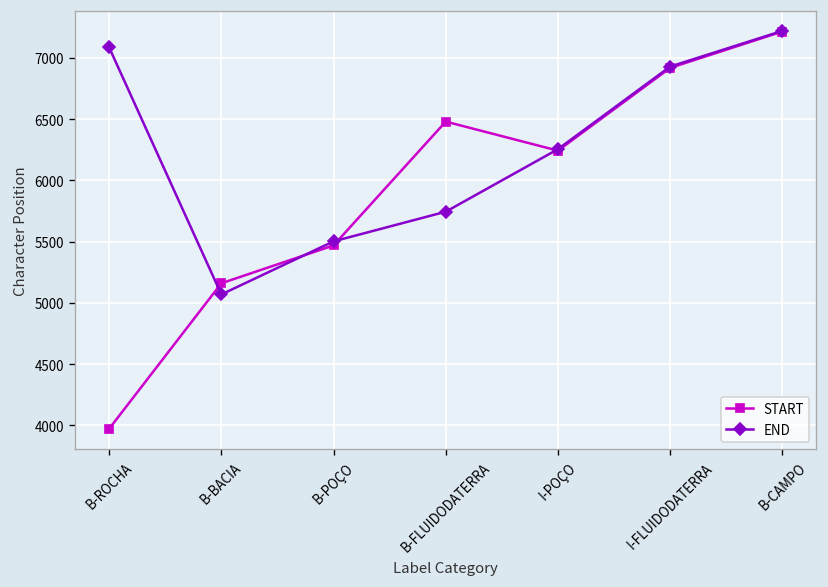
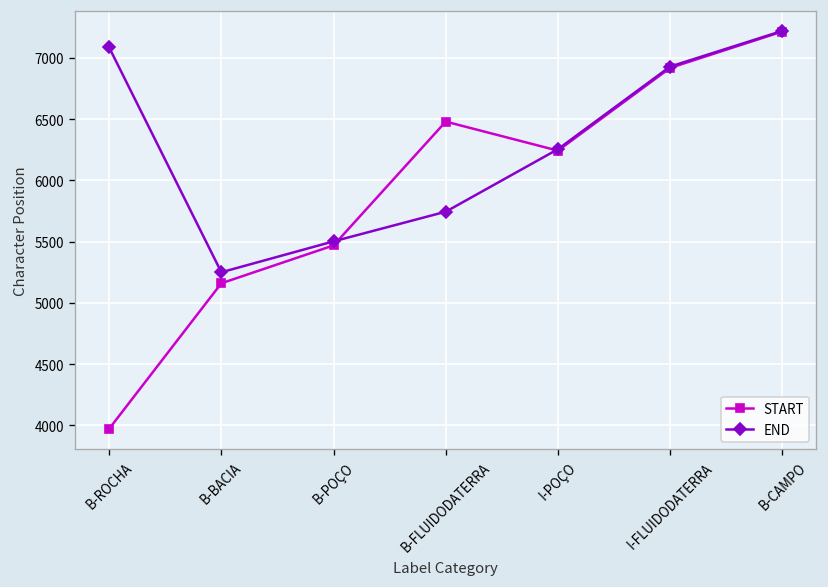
  {
    "START": {
      "B-ROCHA": 3970,
      "B-BACIA": 5160,
      "B-POÇO": 5470,
      "B-FLUIDODATERRA": 6480
    },
    "END": {
      "B-ROCHA": 7080,
-     "B-BACIA": 5070,
+     "B-BACIA": 5250,
      "B-POÇO": 5500,
      "B-FLUIDODATERRA": 5740
    }
  }
